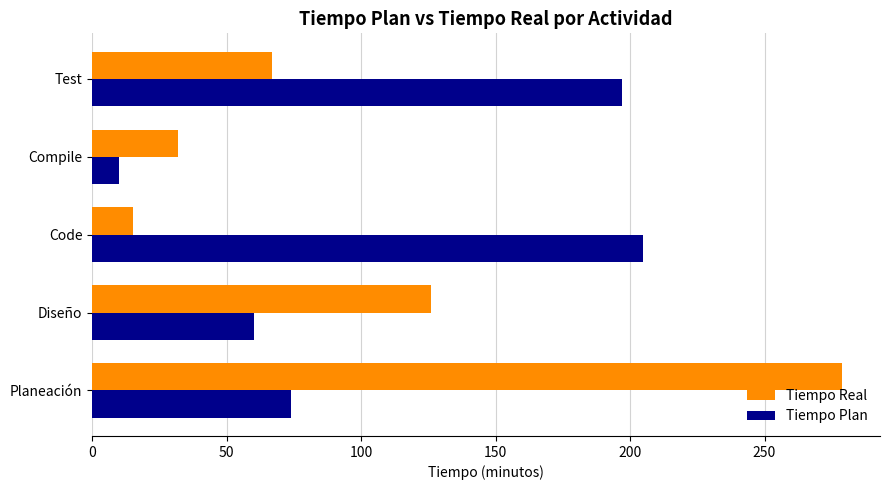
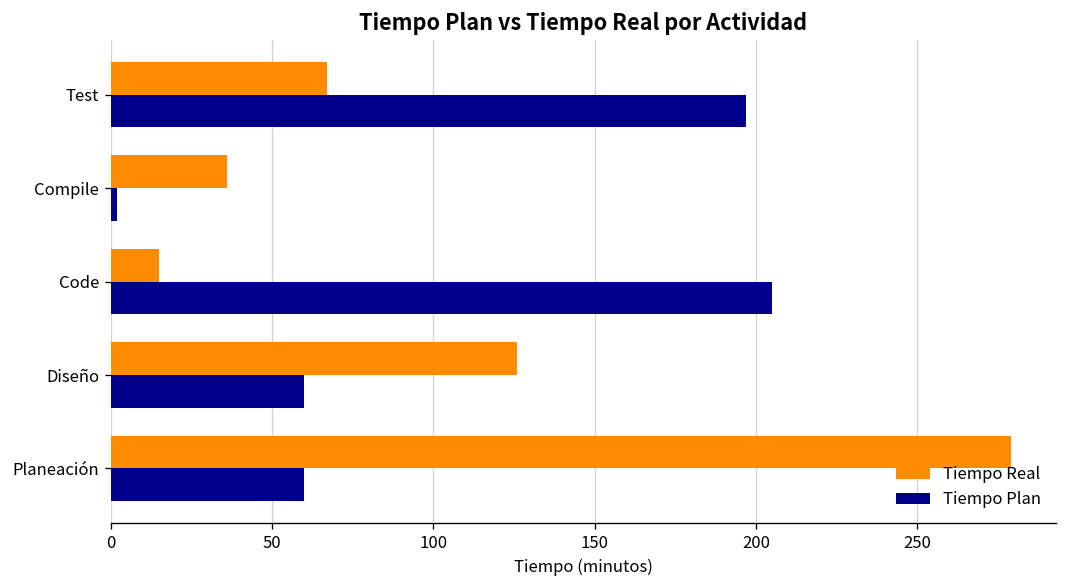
  {
    "Tiempo Real": {
      "Test": 67,
-     "Compile": 32,
+     "Compile": 36,
      "Code": 15,
      "Diseño": 126,
      "Planeación": 279
    },
    "Tiempo Plan": {
      "Test": 197,
-     "Compile": 10,
+     "Compile": 2,
      "Code": 205,
      "Diseño": 60,
-     "Planeación": 74
+     "Planeación": 60
    }
  }
